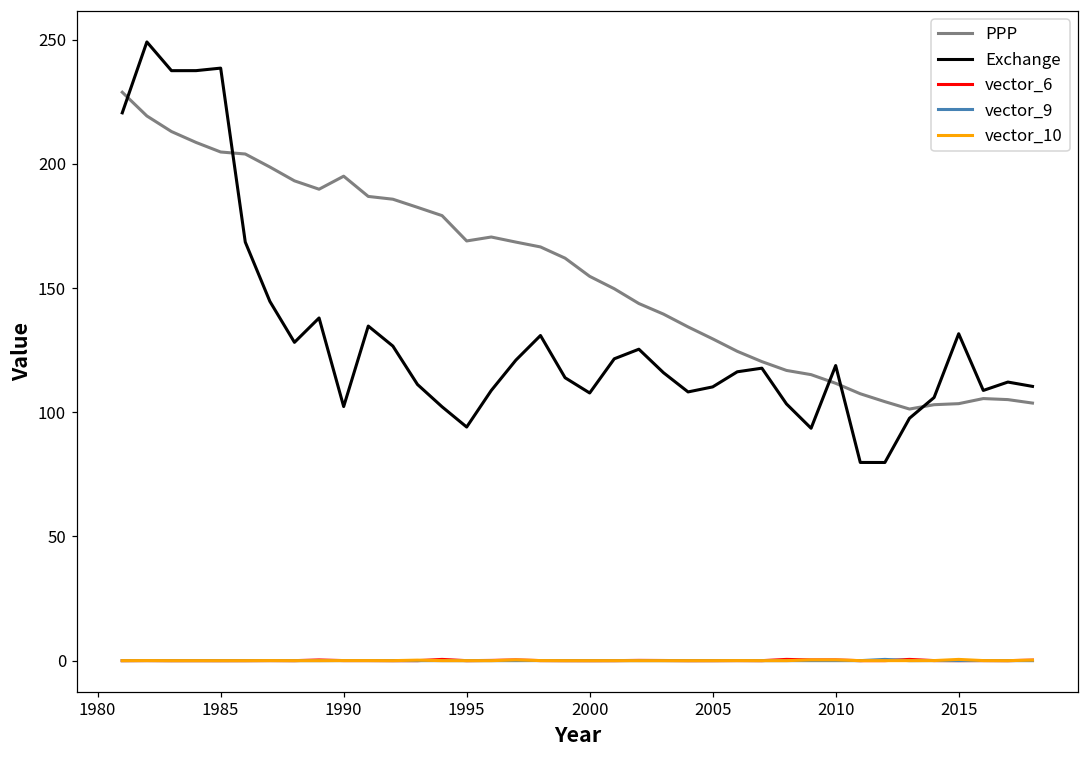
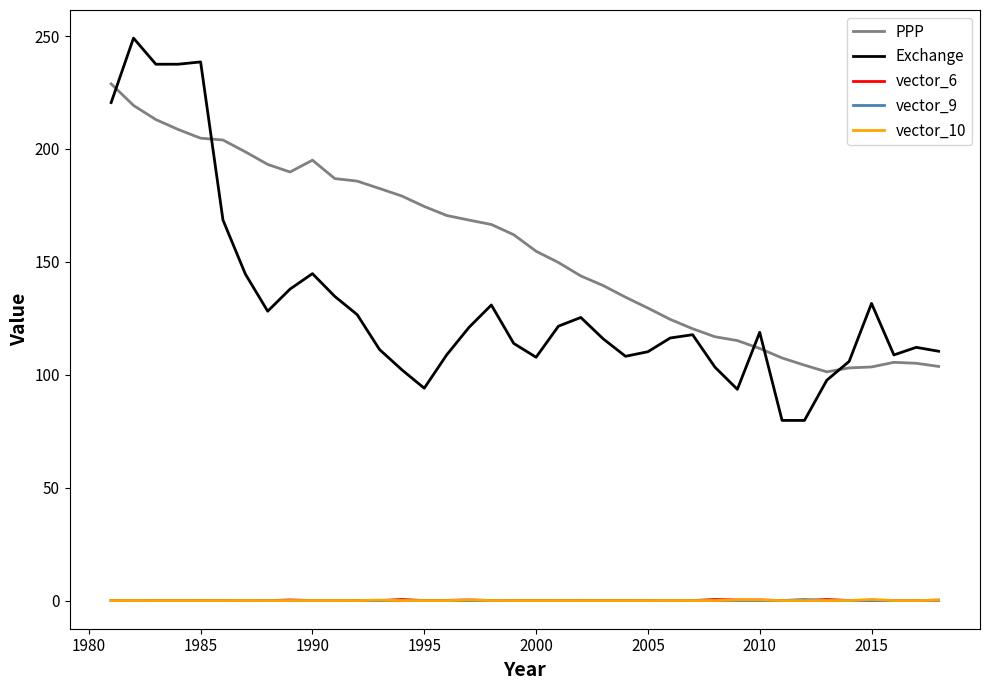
  {
    "PPP": {
      "1985": 205,
      "1990": 195,
-     "1995": 169,
+     "1995": 175,
      "2000": 155,
      "2005": 130,
      "2010": 112,
      "2015": 103
    },
    "Exchange": {
      "1985": 239,
-     "1990": 102,
+     "1990": 145,
      "1995": 94,
      "2000": 108,
      "2005": 110,
      "2010": 119,
      "2015": 132
    }
  }
